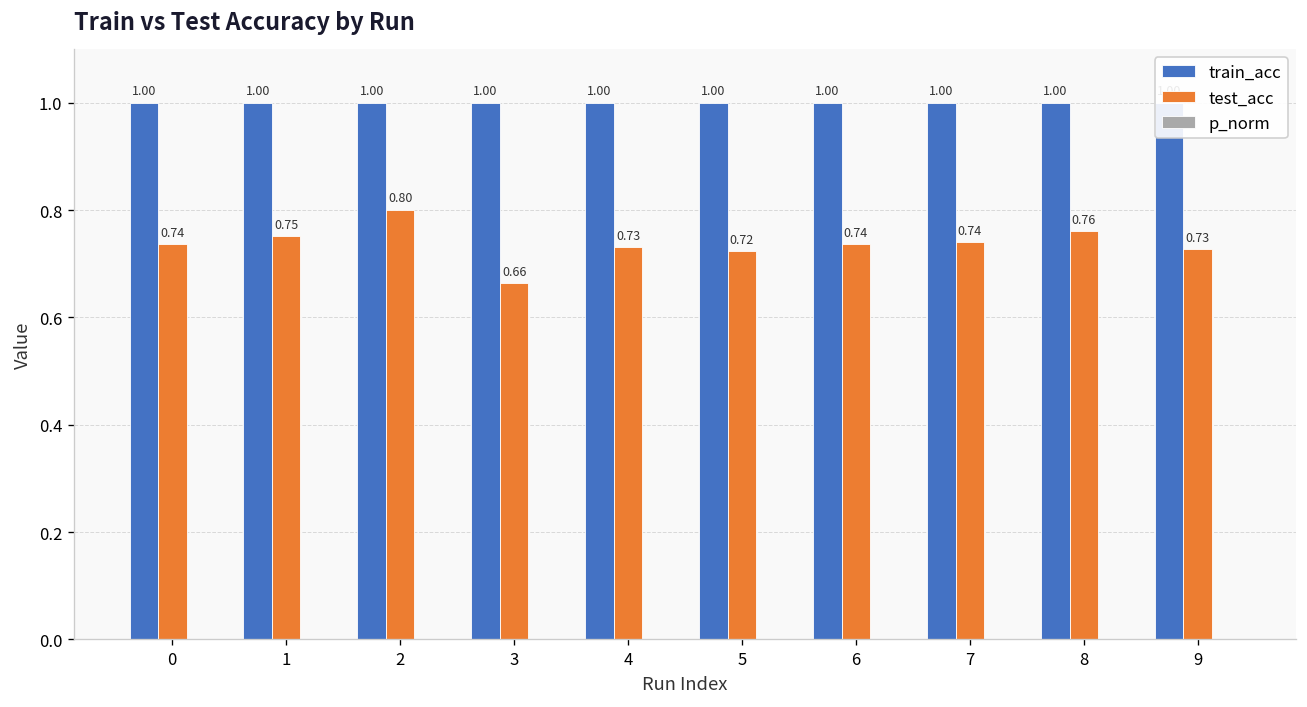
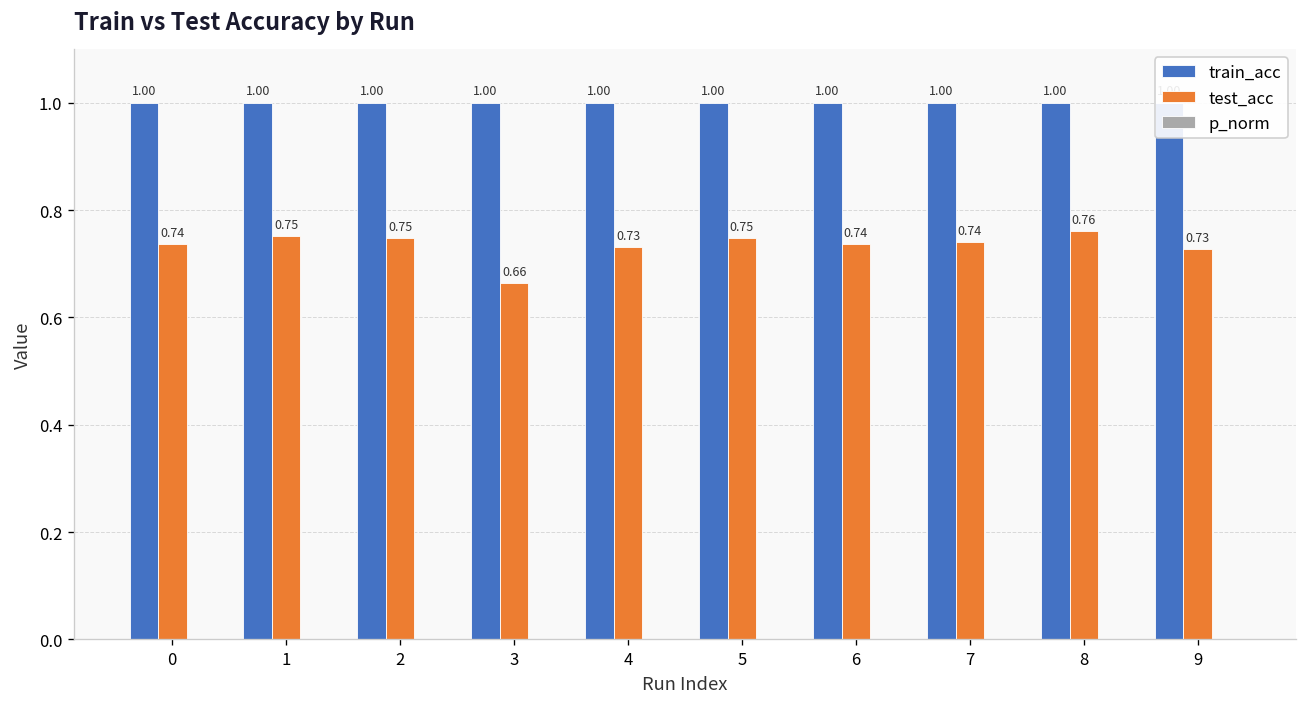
  {
    "train_acc": {
      "0": 1.00,
      "1": 1.00,
      "2": 1.00,
      "3": 1.00,
      "4": 1.00,
      "5": 1.00,
      "6": 1.00,
      "7": 1.00,
      "8": 1.00
    },
    "test_acc": {
      "0": 0.74,
      "1": 0.75,
-     "2": 0.80,
+     "2": 0.75,
      "3": 0.66,
      "4": 0.73,
-     "5": 0.72,
+     "5": 0.75,
      "6": 0.74,
      "7": 0.74,
      "8": 0.76,
      "9": 0.73
    },
    "p_norm": {
      "0": 0.00,
      "1": 0.00,
      "2": 0.00,
      "3": 0.00,
      "4": 0.00,
      "5": 0.00,
      "6": 0.00,
      "7": 0.00,
      "8": 0.00,
      "9": 0.00
    }
  }
